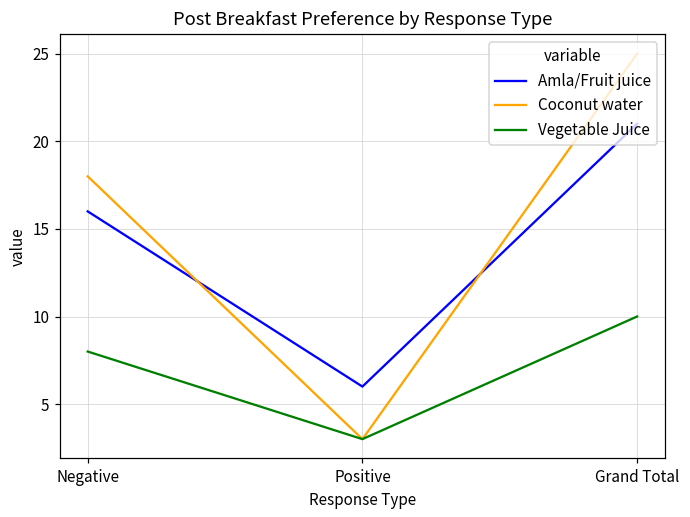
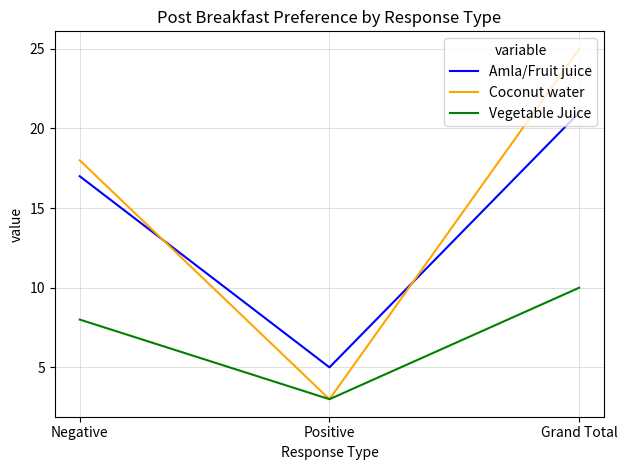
  {
    "Amla/Fruit juice": {
-     "Negative": 16,
-     "Positive": 6
+     "Negative": 17,
+     "Positive": 5
    },
    "Coconut water": {
      "Negative": 18
    },
    "Vegetable Juice": {
      "Negative": 8,
      "Grand Total": 10
    }
  }
